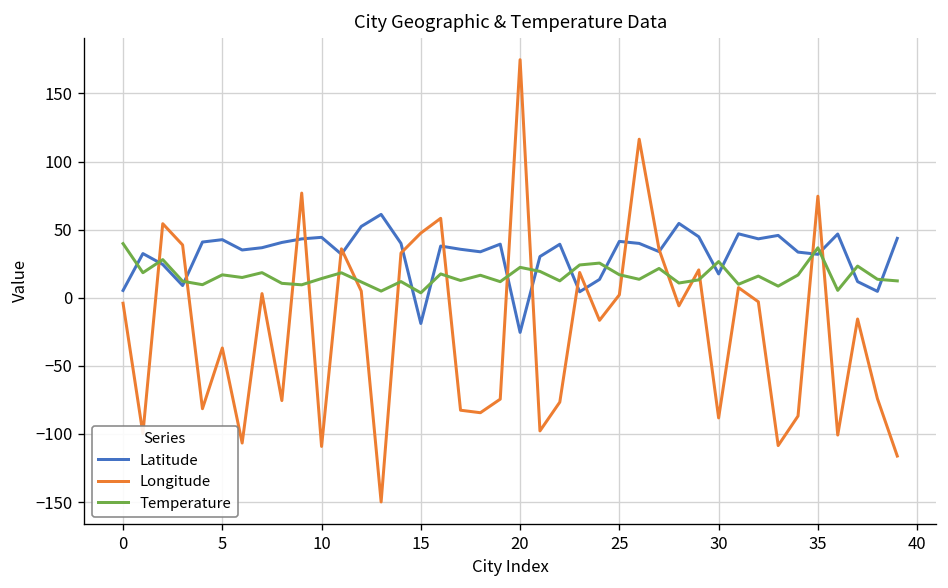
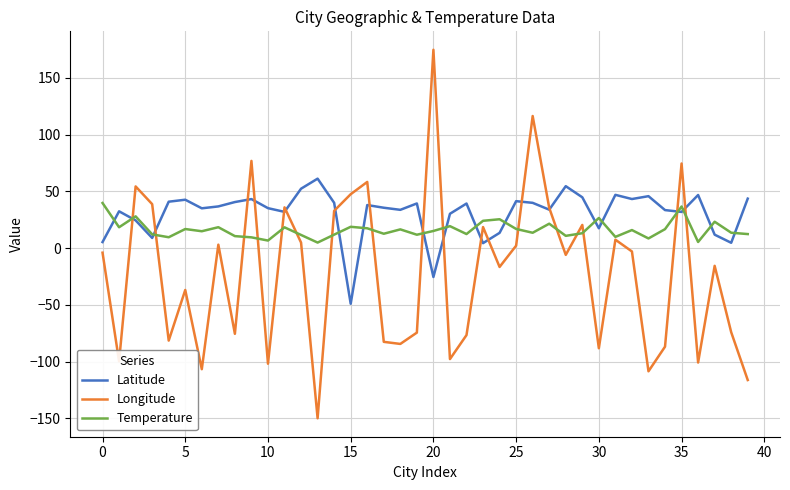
  {
    "Latitude": {
      "0": 5,
      "5": 43,
-     "10": 44,
-     "15": -19,
+     "10": 35,
+     "15": -49,
      "20": -25,
      "25": 41,
      "30": 18,
      "35": 32
    },
    "Longitude": {
      "0": -4,
      "5": -37,
-     "10": -109,
+     "10": -102,
      "15": 48,
      "20": 175,
      "25": 2,
      "30": -88,
      "35": 75
    },
    "Temperature": {
      "0": 40,
      "5": 17,
-     "10": 14,
-     "15": 4,
-     "20": 22,
+     "10": 7,
+     "15": 19,
+     "20": 15,
      "25": 17,
      "30": 27,
      "35": 37
    }
  }
